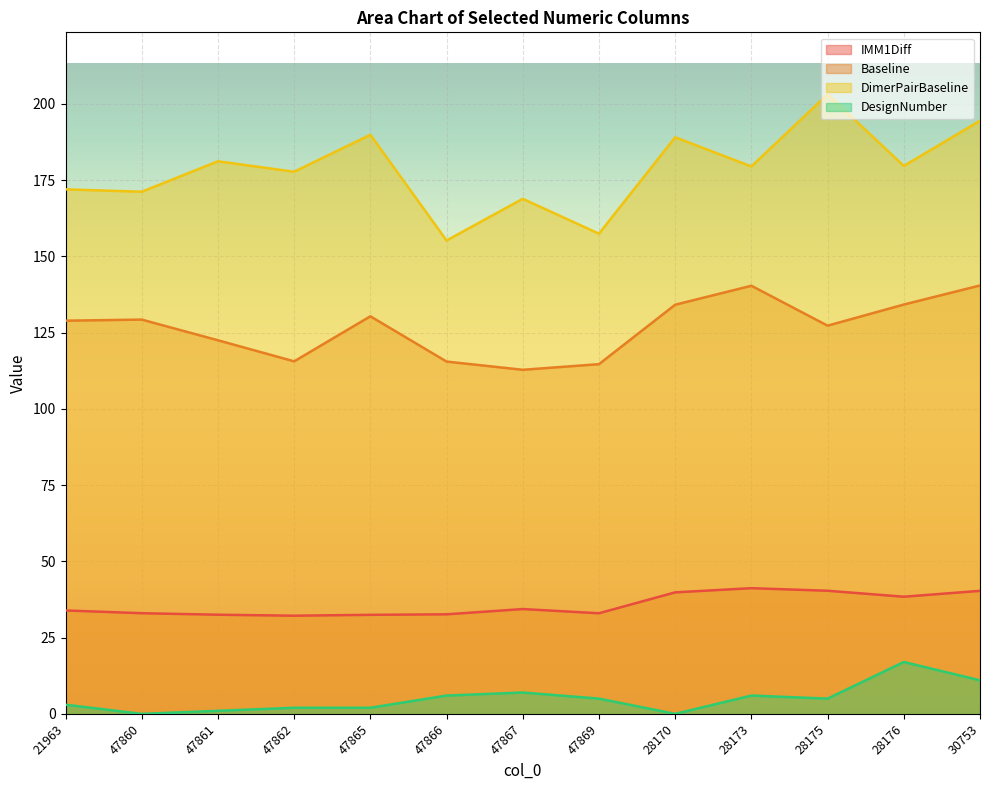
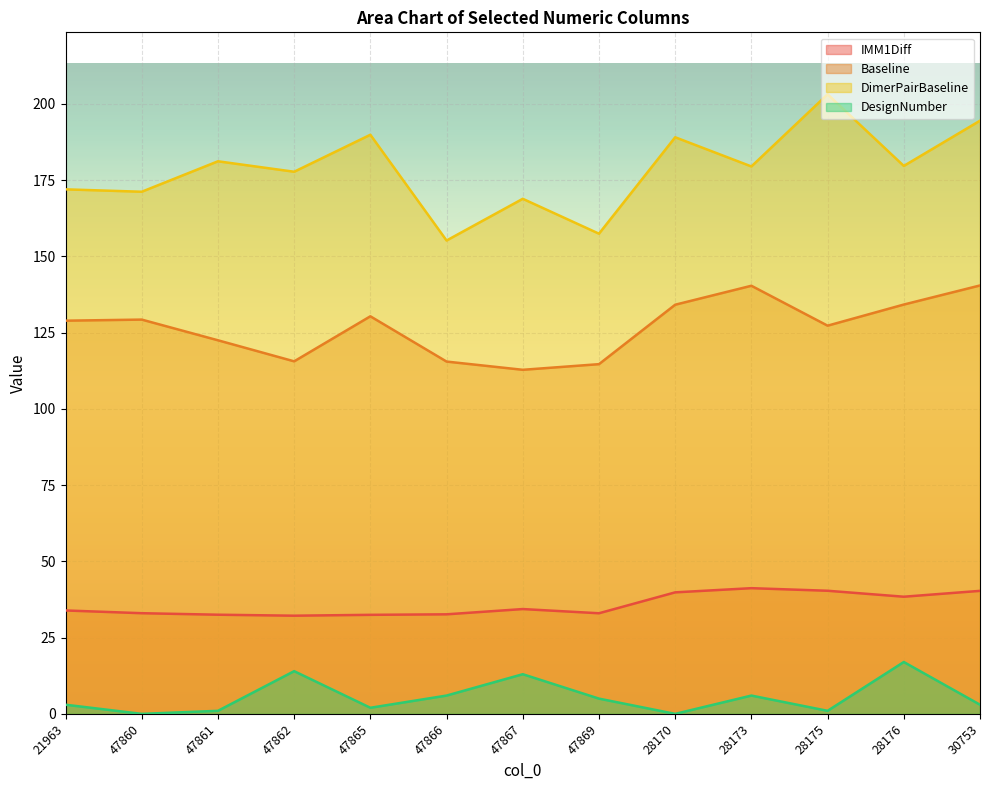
  {
    "DesignNumber": {
      "21963": 3,
      "47860": 0,
      "47861": 1,
-     "47862": 2,
+     "47862": 14,
      "47865": 2,
      "47866": 6,
-     "47867": 7,
+     "47867": 13,
      "47869": 5,
      "28170": 0,
      "28173": 6,
-     "28175": 5,
+     "28175": 1,
      "28176": 17,
-     "30753": 11
+     "30753": 3
    }
  }
